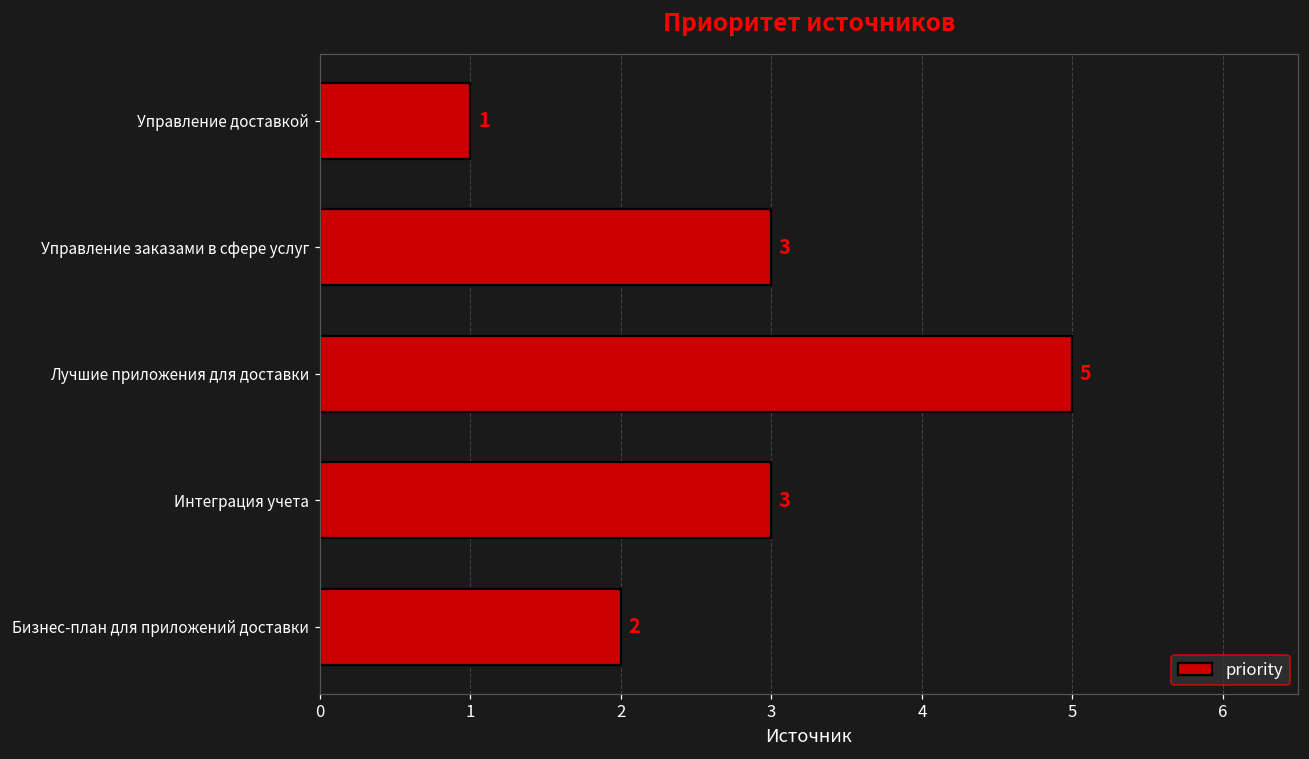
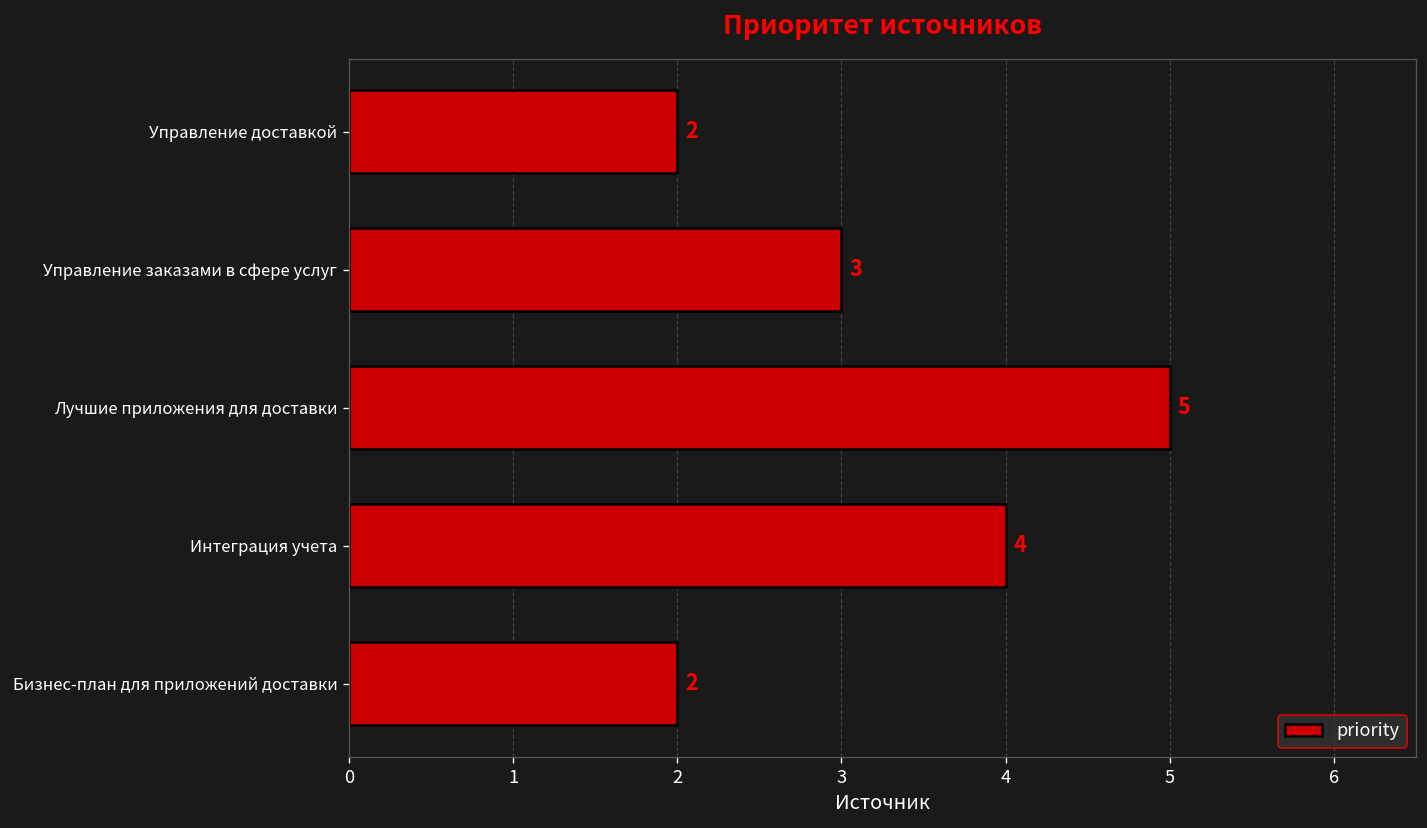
  {
-   "Управление доставкой": 1,
+   "Управление доставкой": 2,
    "Управление заказами в сфере услуг": 3,
    "Лучшие приложения для доставки": 5,
-   "Интеграция учета": 3,
+   "Интеграция учета": 4,
    "Бизнес-план для приложений доставки": 2
  }
